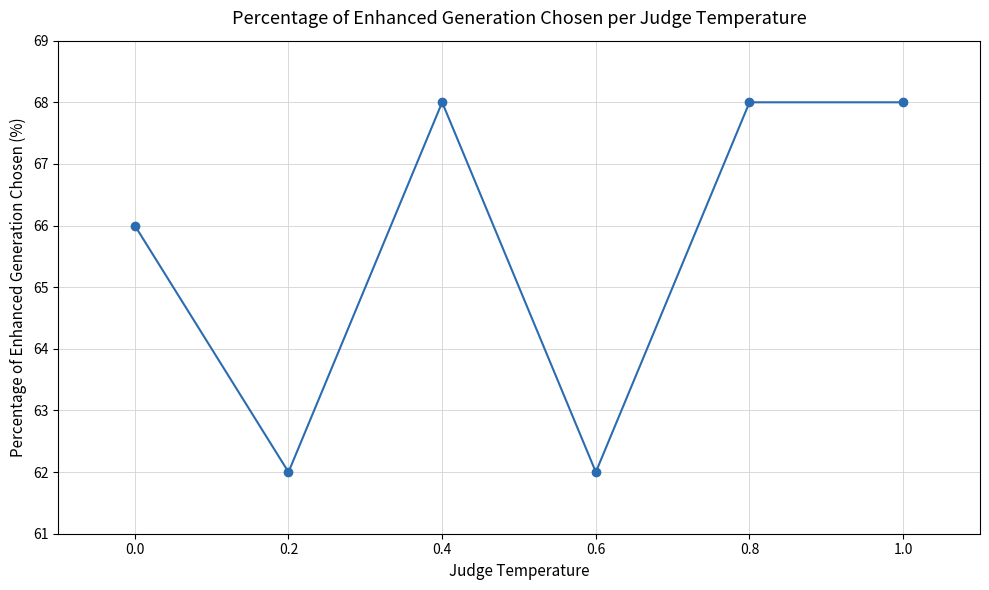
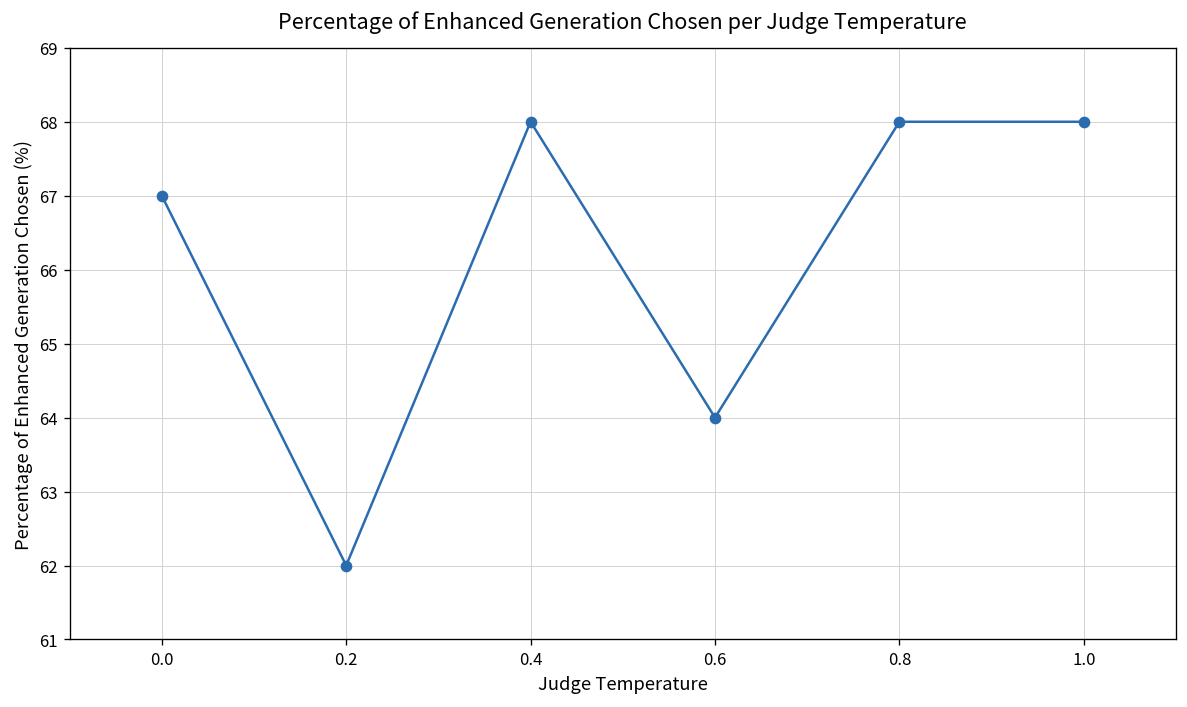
  {
-   "0.0": 66,
+   "0.0": 67,
    "0.2": 62,
    "0.4": 68,
-   "0.6": 62,
+   "0.6": 64,
    "0.8": 68,
    "1.0": 68
  }
